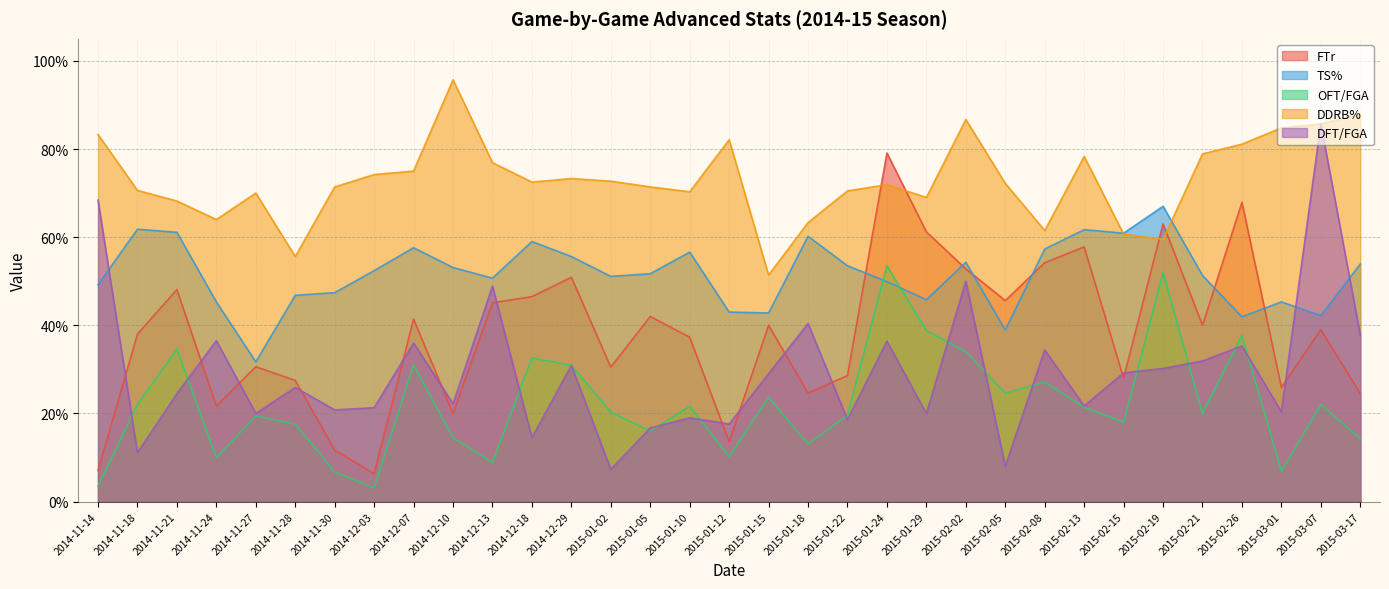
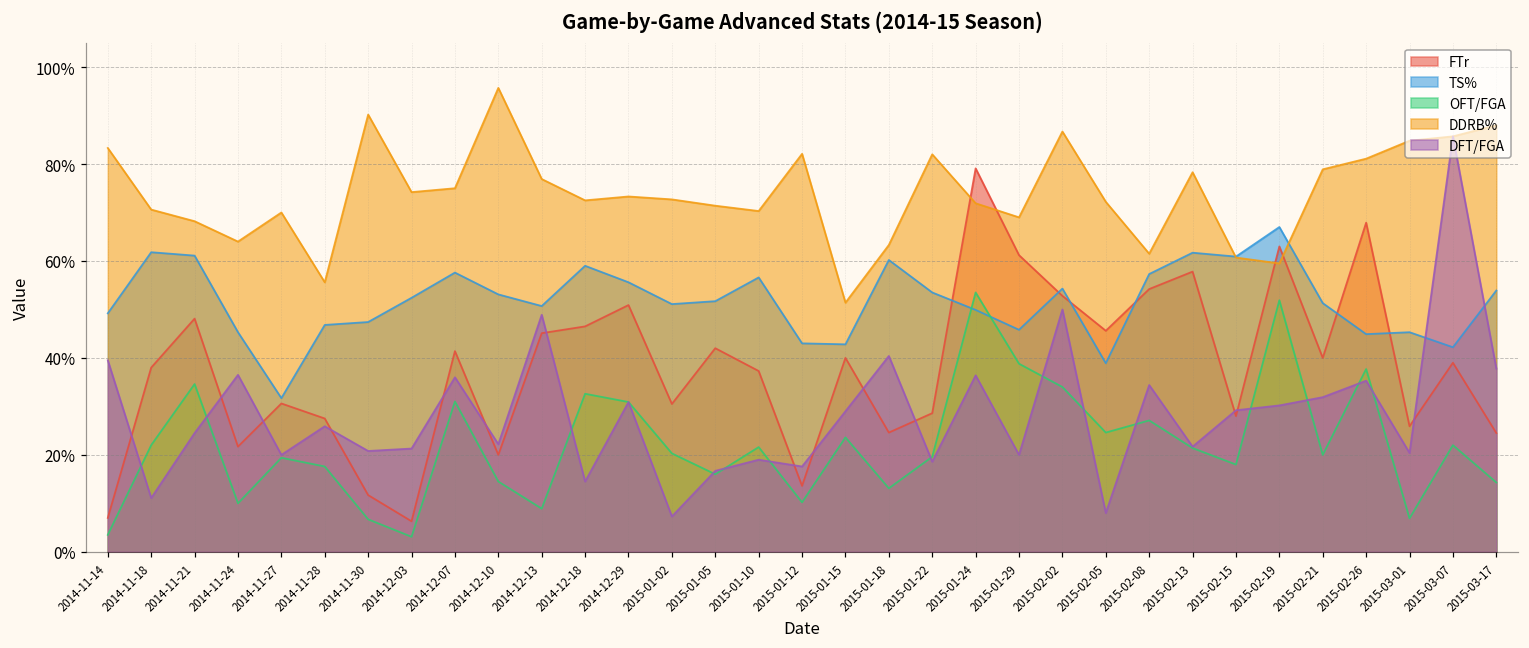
  {
    "FTr": {
      "2014-11-14": "7%",
      "2014-11-18": "38%",
      "2014-11-21": "48%",
      "2014-11-24": "22%",
      "2014-11-27": "31%",
      "2014-11-28": "28%",
      "2014-11-30": "12%",
      "2014-12-03": "6%",
      "2014-12-07": "41%",
      "2014-12-10": "20%",
      "2014-12-13": "45%",
      "2014-12-18": "47%",
      "2014-12-29": "51%",
      "2015-01-02": "31%",
      "2015-01-05": "42%",
      "2015-01-10": "37%",
      "2015-01-12": "14%",
      "2015-01-15": "40%",
      "2015-01-18": "25%",
      "2015-01-22": "29%",
      "2015-01-24": "79%",
      "2015-01-29": "61%",
      "2015-02-02": "53%",
      "2015-02-05": "46%",
      "2015-02-08": "54%",
      "2015-02-13": "58%",
      "2015-02-15": "28%",
      "2015-02-19": "63%",
      "2015-02-21": "40%",
      "2015-02-26": "68%",
      "2015-03-01": "26%",
      "2015-03-07": "39%",
      "2015-03-17": "25%"
    },
    "TS%": {
      "2014-11-14": "49%",
      "2014-11-18": "62%",
      "2014-11-21": "61%",
      "2014-11-24": "45%",
      "2014-11-27": "32%",
      "2014-11-28": "47%",
      "2014-11-30": "47%",
      "2014-12-03": "52%",
      "2014-12-07": "58%",
      "2014-12-10": "53%",
      "2014-12-13": "51%",
      "2014-12-18": "59%",
      "2014-12-29": "56%",
      "2015-01-02": "51%",
      "2015-01-05": "52%",
      "2015-01-10": "57%",
      "2015-01-12": "43%",
      "2015-01-15": "43%",
      "2015-01-18": "60%",
      "2015-01-22": "54%",
      "2015-01-24": "50%",
      "2015-01-29": "46%",
      "2015-02-02": "54%",
      "2015-02-05": "39%",
      "2015-02-08": "57%",
      "2015-02-13": "62%",
      "2015-02-19": "67%",
      "2015-02-21": "51%",
-     "2015-02-26": "42%",
+     "2015-02-26": "45%",
      "2015-03-01": "45%",
      "2015-03-07": "42%",
      "2015-03-17": "54%"
    },
    "OFT/FGA": {
      "2014-11-14": "4%",
      "2014-11-18": "22%",
      "2014-11-21": "35%",
      "2014-11-24": "10%",
      "2014-11-27": "19%",
      "2014-11-28": "18%",
      "2014-11-30": "7%",
      "2014-12-03": "3%",
      "2014-12-07": "31%",
      "2014-12-10": "14%",
      "2014-12-13": "9%",
      "2014-12-18": "33%",
      "2015-01-02": "20%",
      "2015-01-05": "16%",
      "2015-01-10": "22%",
      "2015-01-12": "10%",
      "2015-01-15": "24%",
      "2015-01-18": "13%",
      "2015-01-22": "20%",
      "2015-01-24": "54%",
      "2015-01-29": "39%",
      "2015-02-02": "34%",
      "2015-02-05": "25%",
      "2015-02-08": "27%",
      "2015-02-15": "18%",
      "2015-02-19": "52%",
      "2015-02-21": "20%",
      "2015-02-26": "38%",
      "2015-03-01": "7%",
      "2015-03-07": "22%",
      "2015-03-17": "14%"
    },
    "DDRB%": {
      "2014-11-14": "83%",
      "2014-11-18": "71%",
      "2014-11-21": "68%",
      "2014-11-24": "64%",
      "2014-11-27": "70%",
      "2014-11-28": "56%",
-     "2014-11-30": "71%",
+     "2014-11-30": "90%",
      "2014-12-03": "74%",
      "2014-12-07": "75%",
      "2014-12-10": "96%",
      "2014-12-13": "77%",
      "2014-12-18": "73%",
      "2014-12-29": "73%",
      "2015-01-02": "73%",
      "2015-01-05": "71%",
      "2015-01-10": "70%",
      "2015-01-12": "82%",
      "2015-01-15": "51%",
      "2015-01-18": "63%",
-     "2015-01-22": "71%",
+     "2015-01-22": "82%",
      "2015-01-24": "72%",
      "2015-01-29": "69%",
      "2015-02-02": "87%",
      "2015-02-05": "72%",
      "2015-02-08": "62%",
      "2015-02-13": "78%",
      "2015-02-19": "60%",
      "2015-02-21": "79%",
      "2015-02-26": "81%"
    },
    "DFT/FGA": {
-     "2014-11-14": "68%",
+     "2014-11-14": "40%",
      "2014-11-18": "11%",
      "2014-11-21": "25%",
      "2014-11-24": "37%",
      "2014-11-27": "20%",
      "2014-11-28": "26%",
      "2014-11-30": "21%",
      "2014-12-03": "21%",
      "2014-12-07": "36%",
      "2014-12-10": "22%",
      "2014-12-13": "49%",
      "2014-12-18": "14%",
      "2015-01-02": "7%",
      "2015-01-05": "17%",
      "2015-01-10": "19%",
      "2015-01-12": "18%",
      "2015-01-15": "29%",
      "2015-01-18": "40%",
      "2015-01-22": "19%",
      "2015-01-24": "36%",
      "2015-01-29": "20%",
      "2015-02-02": "50%",
      "2015-02-05": "8%",
      "2015-02-08": "34%",
      "2015-02-15": "29%",
      "2015-02-19": "30%",
      "2015-02-21": "32%",
      "2015-02-26": "35%",
      "2015-03-01": "20%",
      "2015-03-17": "38%"
    }
  }
